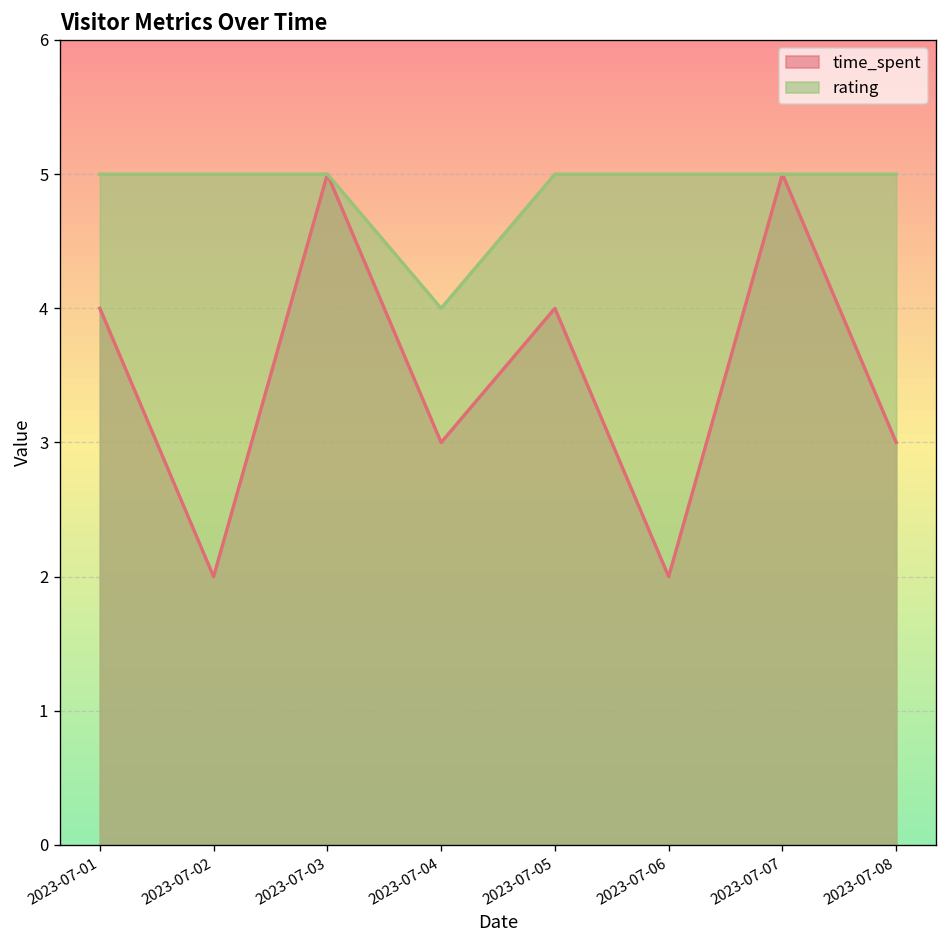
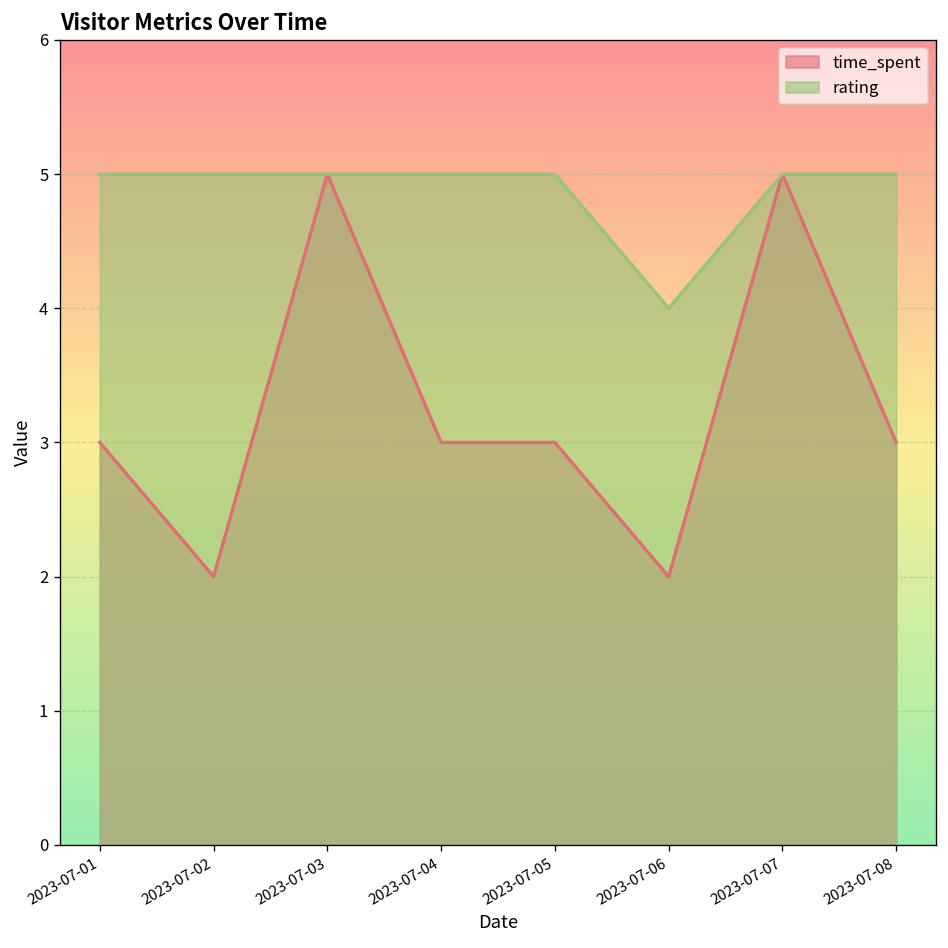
  {
    "time_spent": {
-     "2023-07-01": 4,
+     "2023-07-01": 3,
      "2023-07-02": 2,
      "2023-07-04": 3,
-     "2023-07-05": 4,
+     "2023-07-05": 3,
      "2023-07-06": 2,
      "2023-07-08": 3
    },
    "rating": {
      "2023-07-01": 5,
      "2023-07-02": 5,
-     "2023-07-04": 4,
+     "2023-07-04": 5,
      "2023-07-05": 5,
-     "2023-07-06": 5,
+     "2023-07-06": 4,
      "2023-07-08": 5
    }
  }
